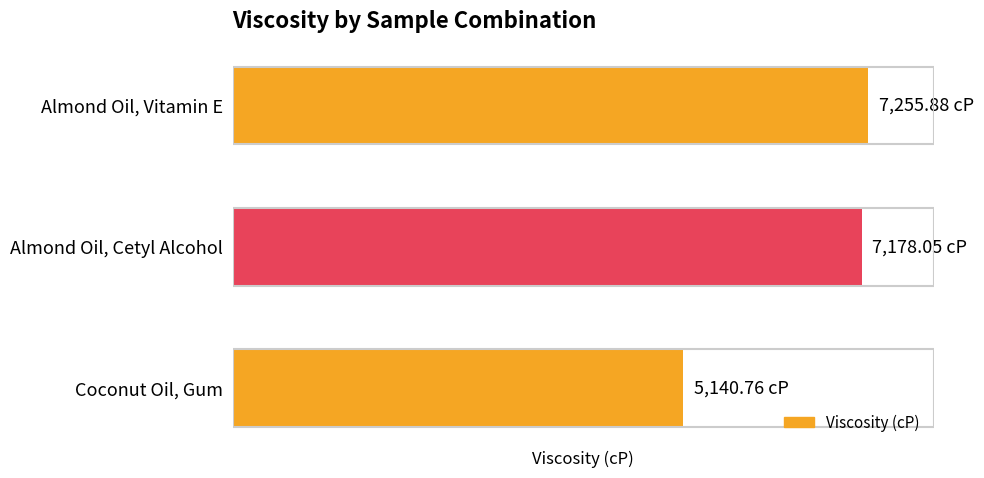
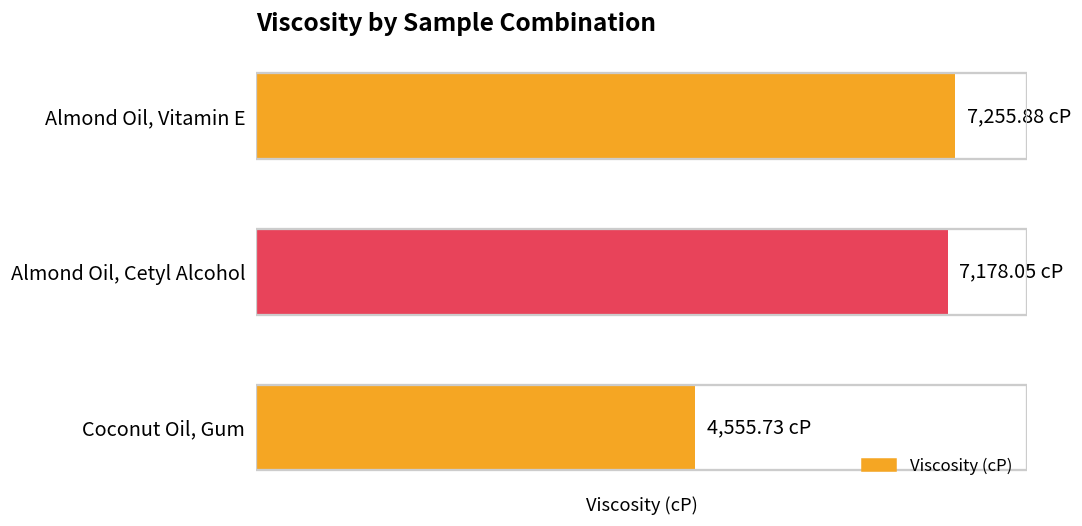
  {
    "Almond Oil, Vitamin E": "7,255.88",
    "Almond Oil, Cetyl Alcohol": "7,178.05",
-   "Coconut Oil, Gum": "5,140.76"
+   "Coconut Oil, Gum": "4,555.73"
  }
